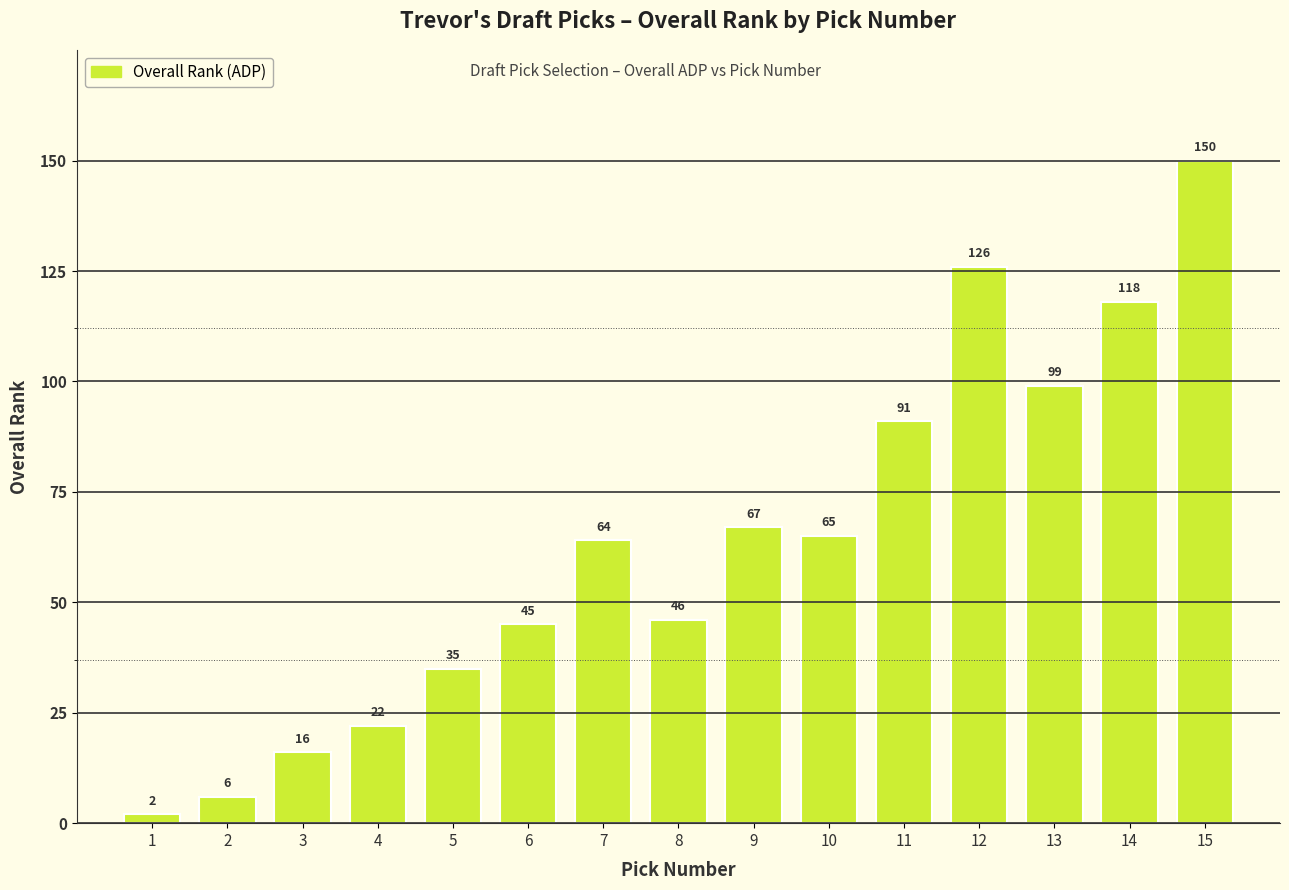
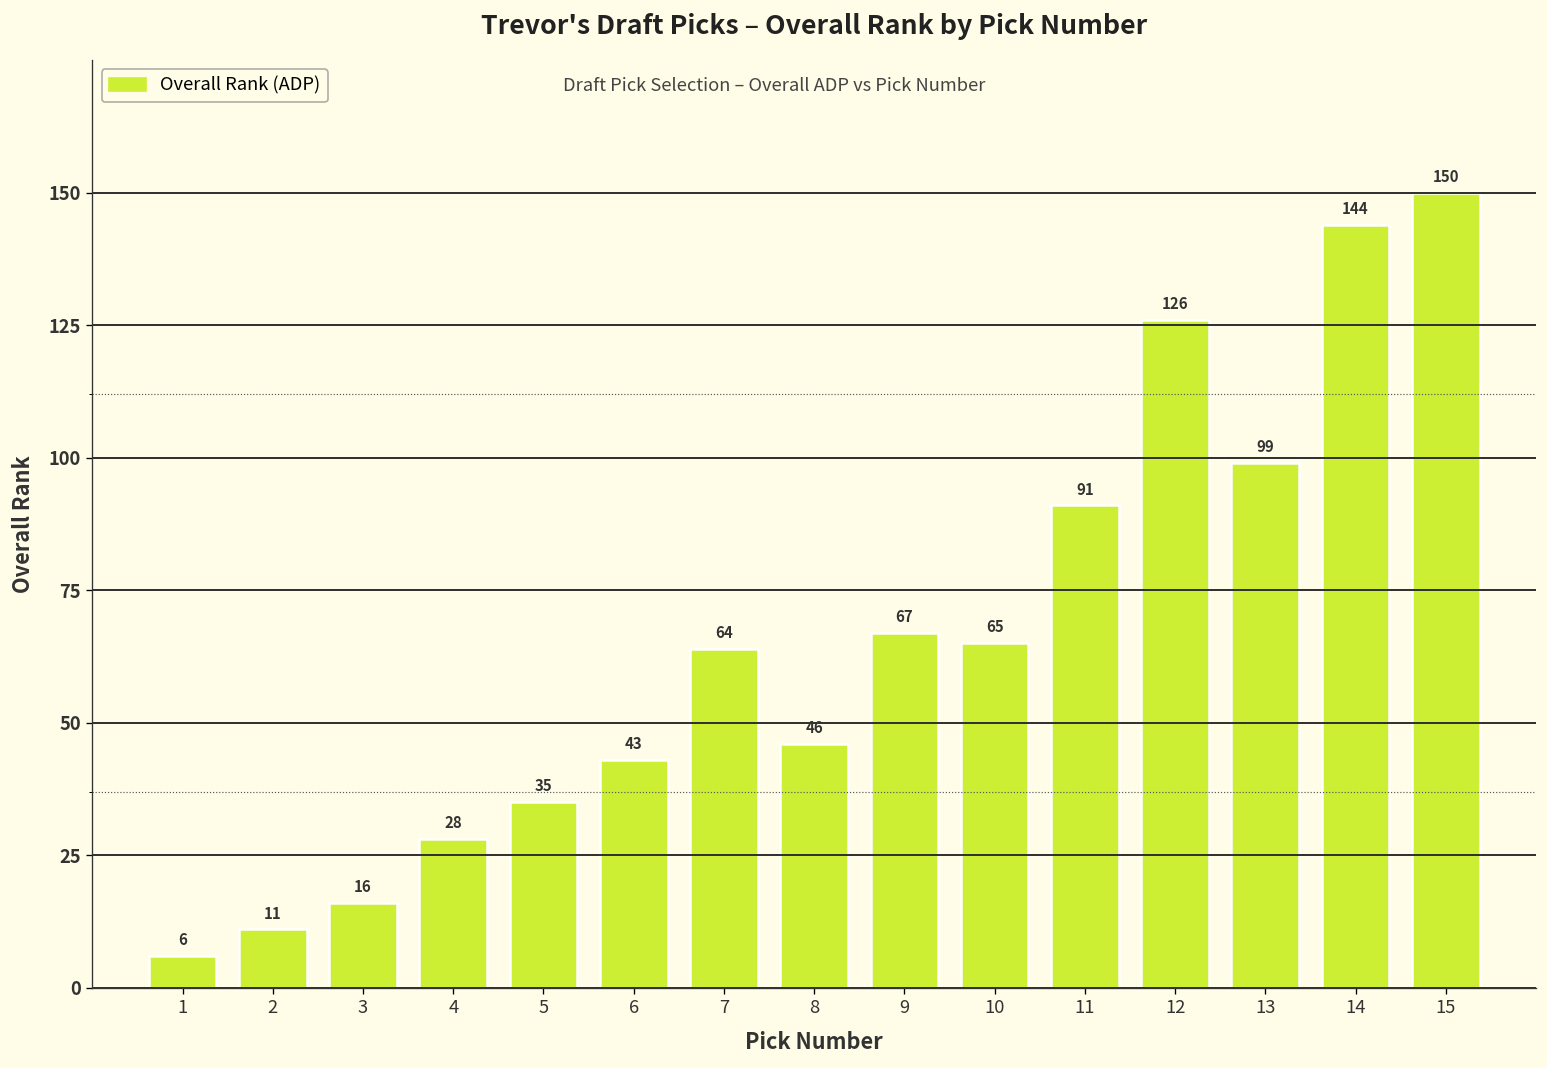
  {
-   "1": 2,
-   "2": 6,
+   "1": 6,
+   "2": 11,
    "3": 16,
-   "4": 22,
+   "4": 28,
    "5": 35,
-   "6": 45,
+   "6": 43,
    "7": 64,
    "8": 46,
    "9": 67,
    "10": 65,
    "11": 91,
    "12": 126,
    "13": 99,
-   "14": 118,
+   "14": 144,
    "15": 150
  }
